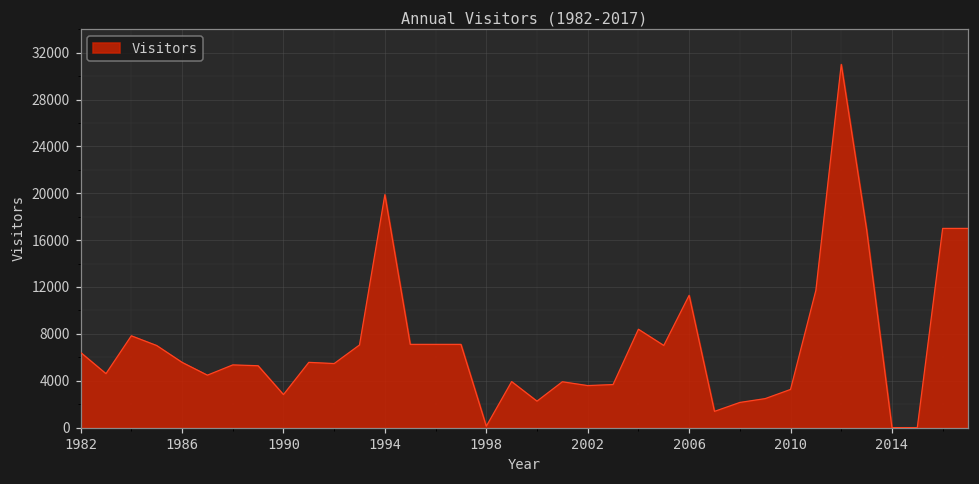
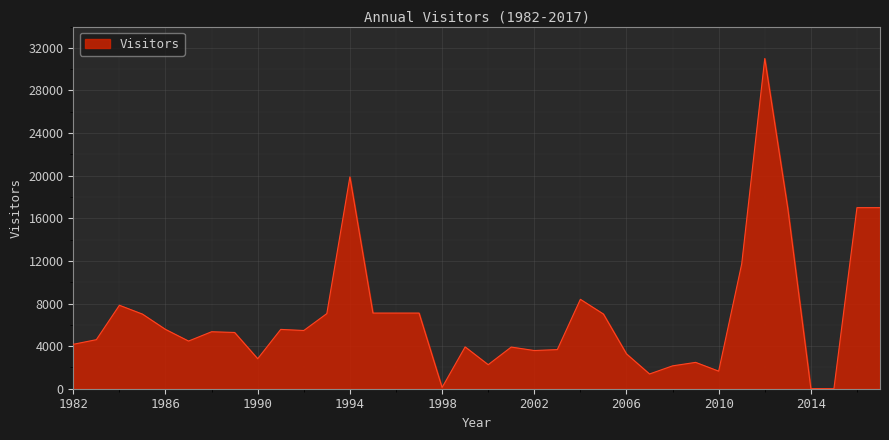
  {
-   "1982": 6400,
+   "1982": 4200,
    "1986": 5600,
    "1990": 2800,
    "1994": 19900,
    "1998": 100,
    "2002": 3600,
-   "2006": 11300,
-   "2010": 3300,
+   "2006": 3300,
+   "2010": 1700,
    "2014": 0
  }
